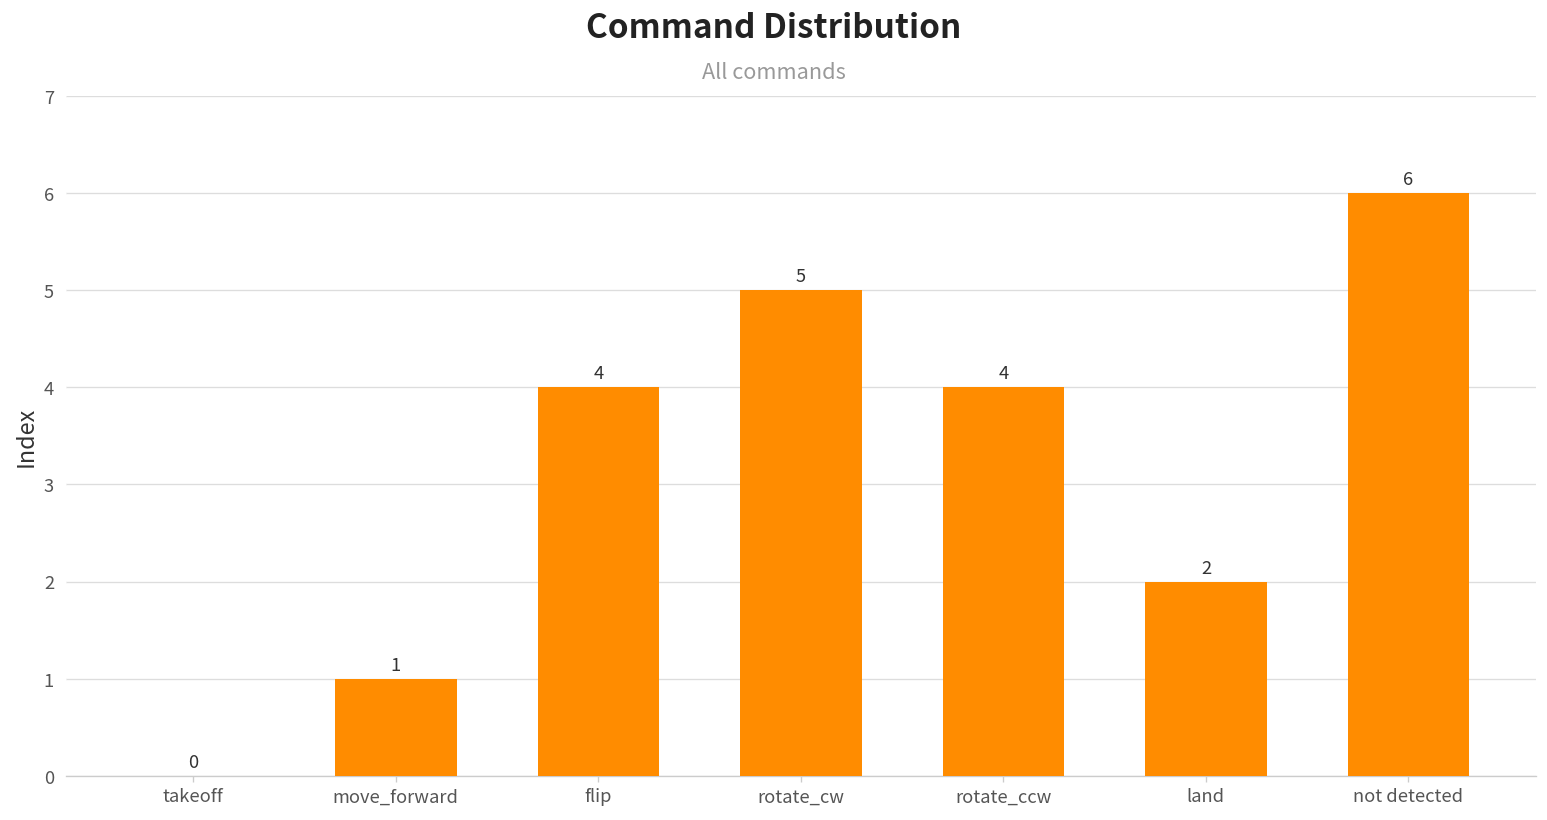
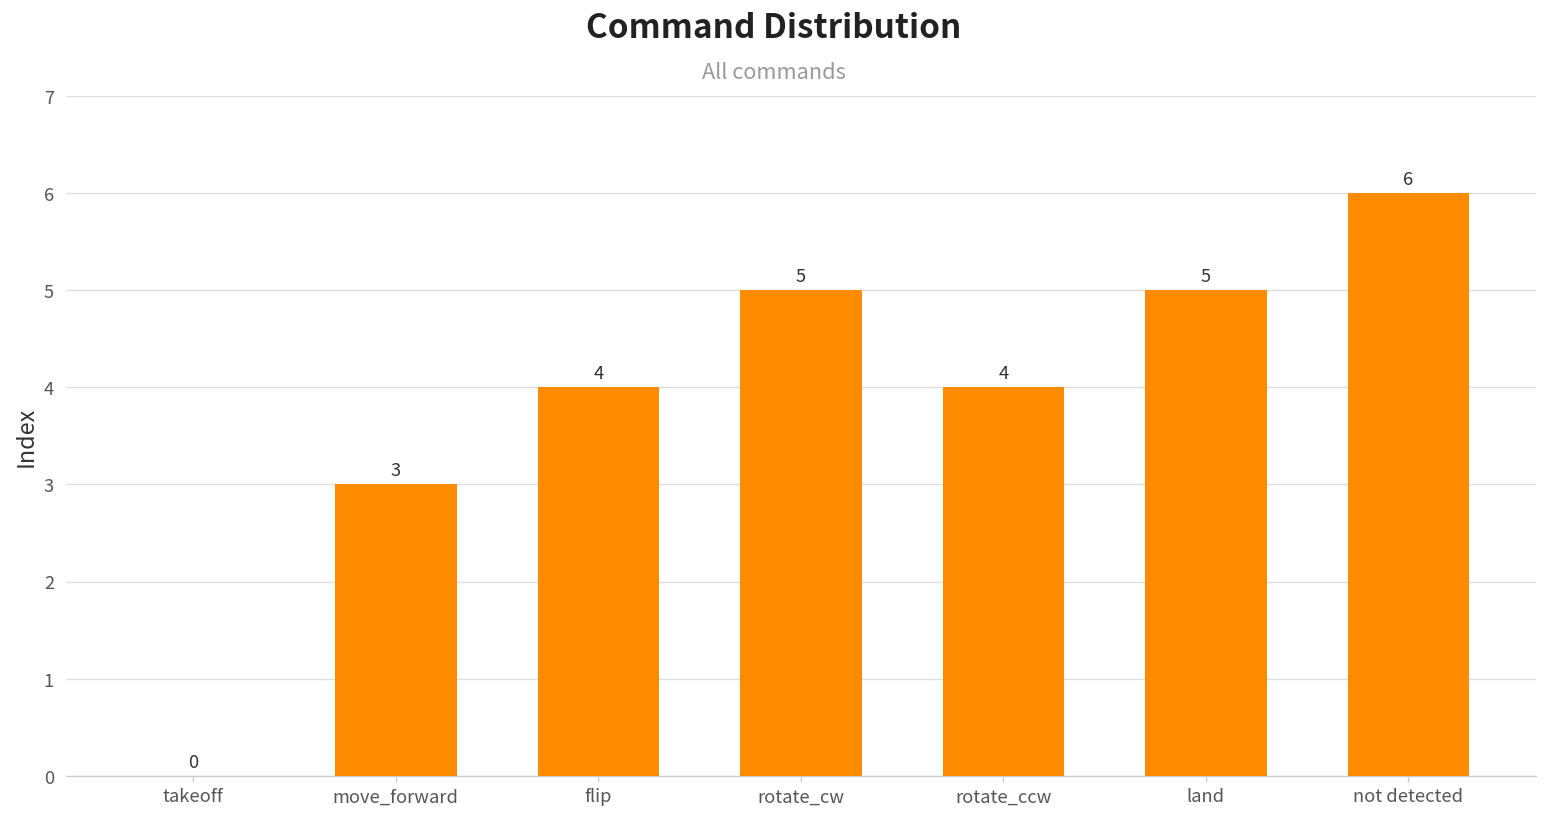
  {
    "takeoff": 0,
-   "move_forward": 1,
+   "move_forward": 3,
    "flip": 4,
    "rotate_cw": 5,
    "rotate_ccw": 4,
-   "land": 2,
+   "land": 5,
    "not detected": 6
  }
